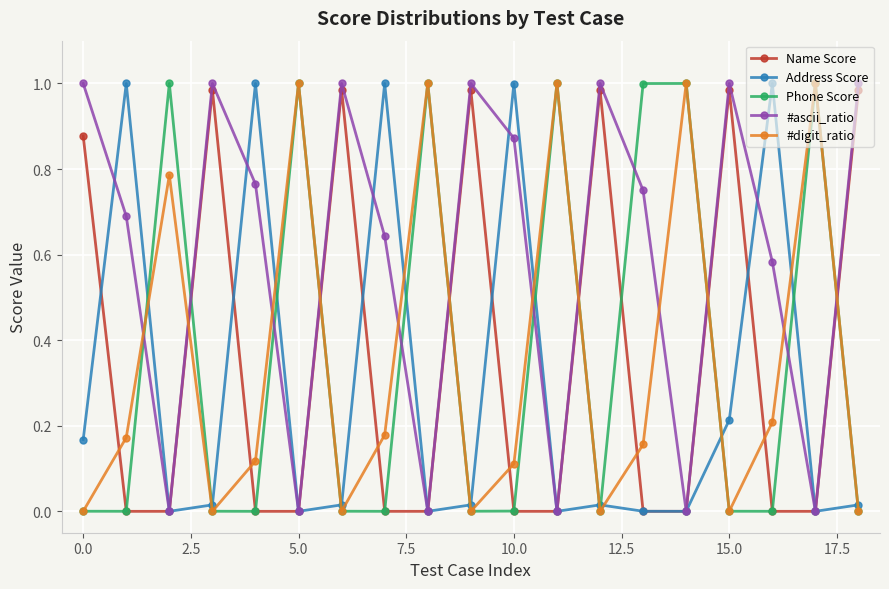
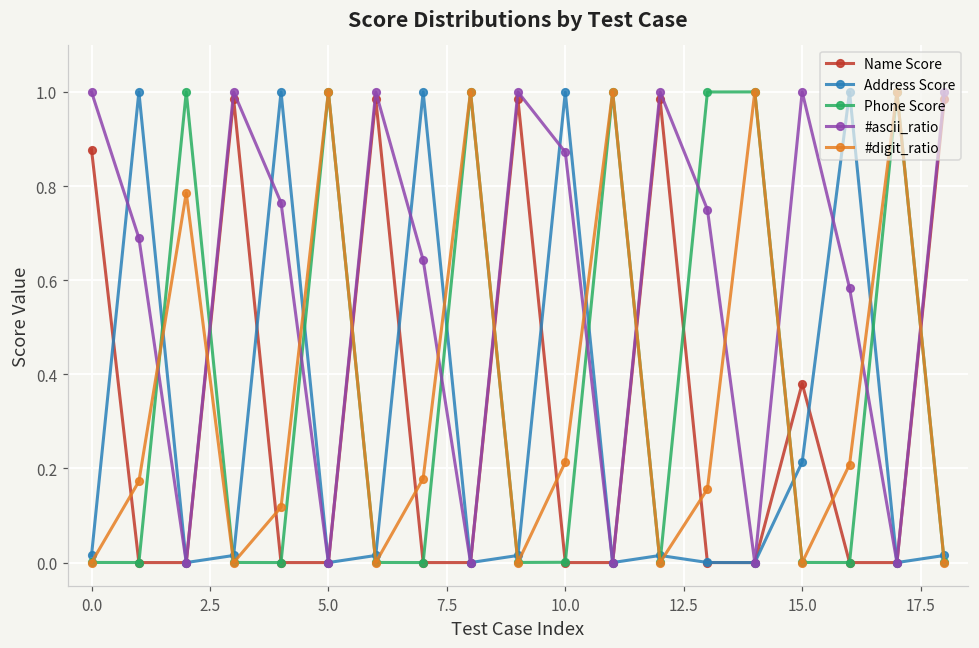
  {
    "Name Score": {
      "0.0": 0.88,
-     "15.0": 0.98
+     "15.0": 0.38
    },
    "Address Score": {
-     "0.0": 0.17,
+     "0.0": 0.02,
      "10.0": 1.00,
      "15.0": 0.21
    },
    "#ascii_ratio": {
      "0.0": 1.00,
      "10.0": 0.87,
      "15.0": 1.00
    },
    "#digit_ratio": {
-     "10.0": 0.11
+     "10.0": 0.21
    }
  }
